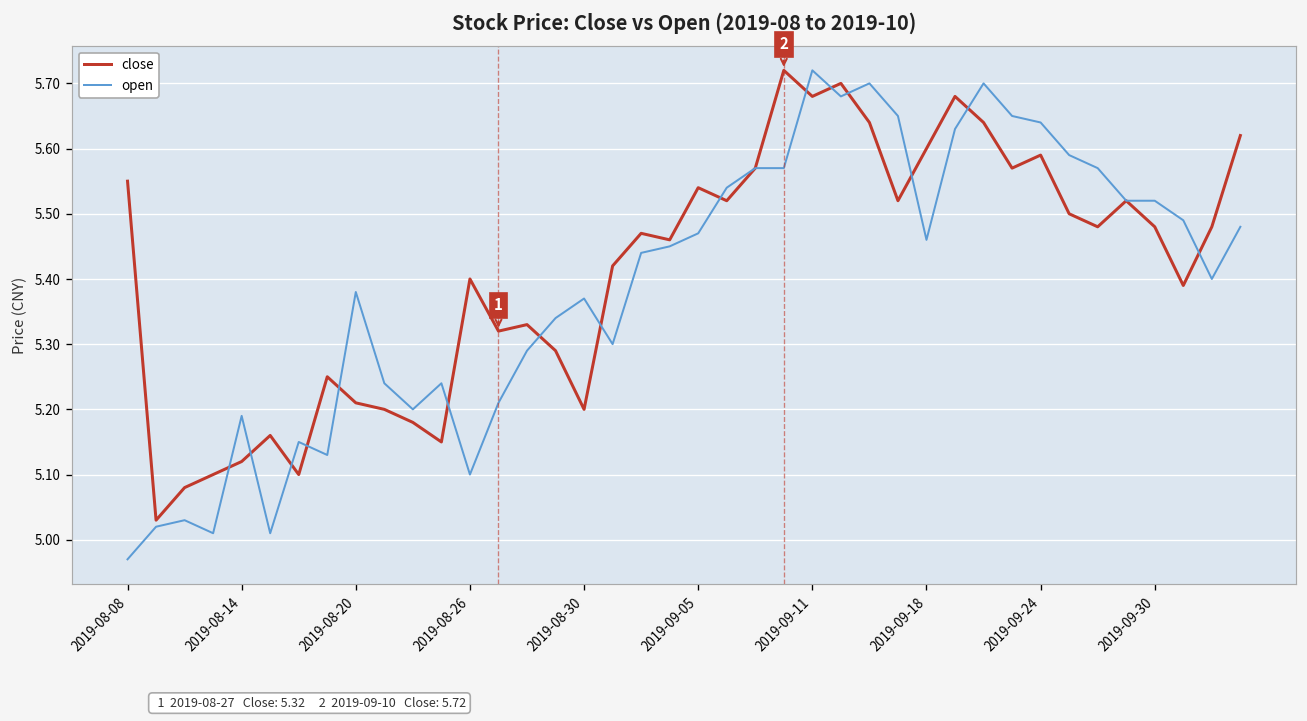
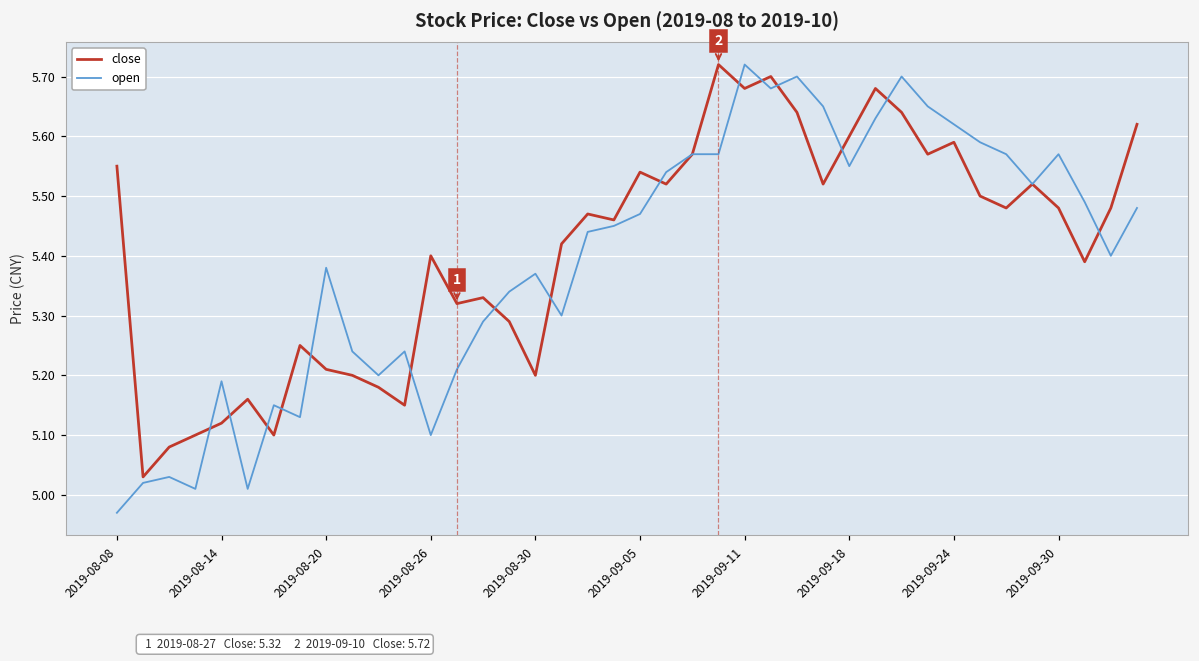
  {
    "close": {
      "2019-08-08": 5.55,
      "2019-08-14": 5.12,
      "2019-08-20": 5.21,
      "2019-08-26": 5.40,
      "2019-08-30": 5.20,
      "2019-09-05": 5.54,
      "2019-09-11": 5.68,
      "2019-09-18": 5.60,
      "2019-09-24": 5.59,
      "2019-09-30": 5.48
    },
    "open": {
      "2019-08-08": 4.97,
      "2019-08-14": 5.19,
      "2019-08-20": 5.38,
      "2019-08-26": 5.10,
      "2019-08-30": 5.37,
      "2019-09-05": 5.47,
      "2019-09-11": 5.72,
-     "2019-09-18": 5.46,
-     "2019-09-24": 5.64,
-     "2019-09-30": 5.52
+     "2019-09-18": 5.55,
+     "2019-09-24": 5.62,
+     "2019-09-30": 5.57
    }
  }
